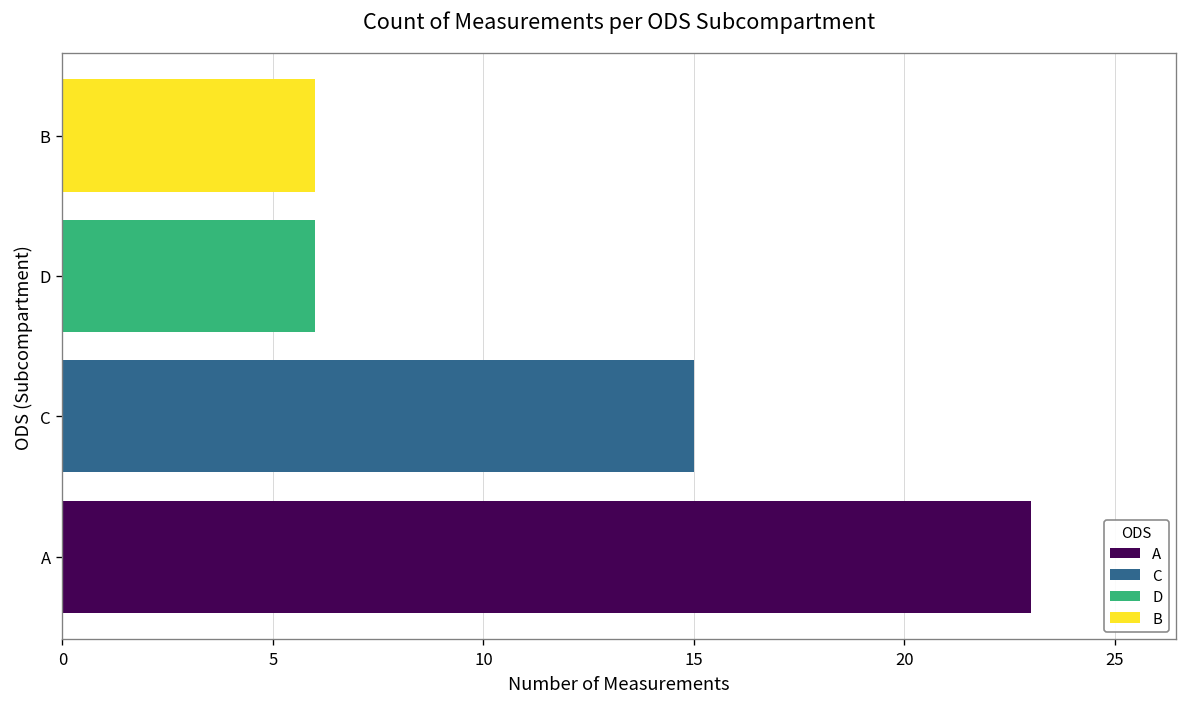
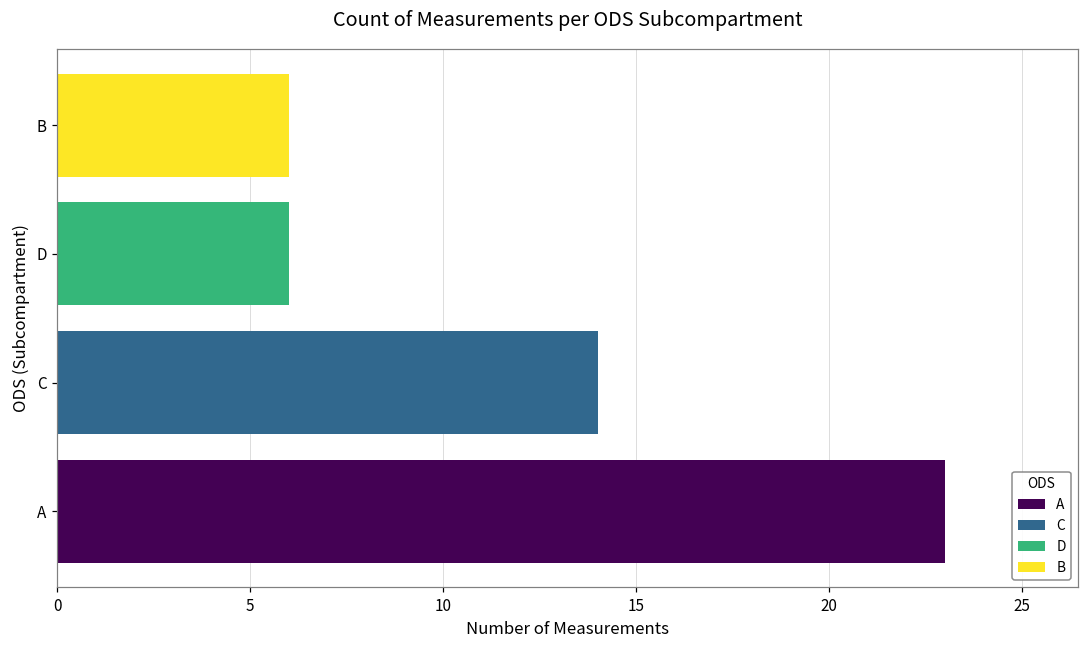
  {
    "B": 6,
    "D": 6,
-   "C": 15,
+   "C": 14,
    "A": 23
  }
